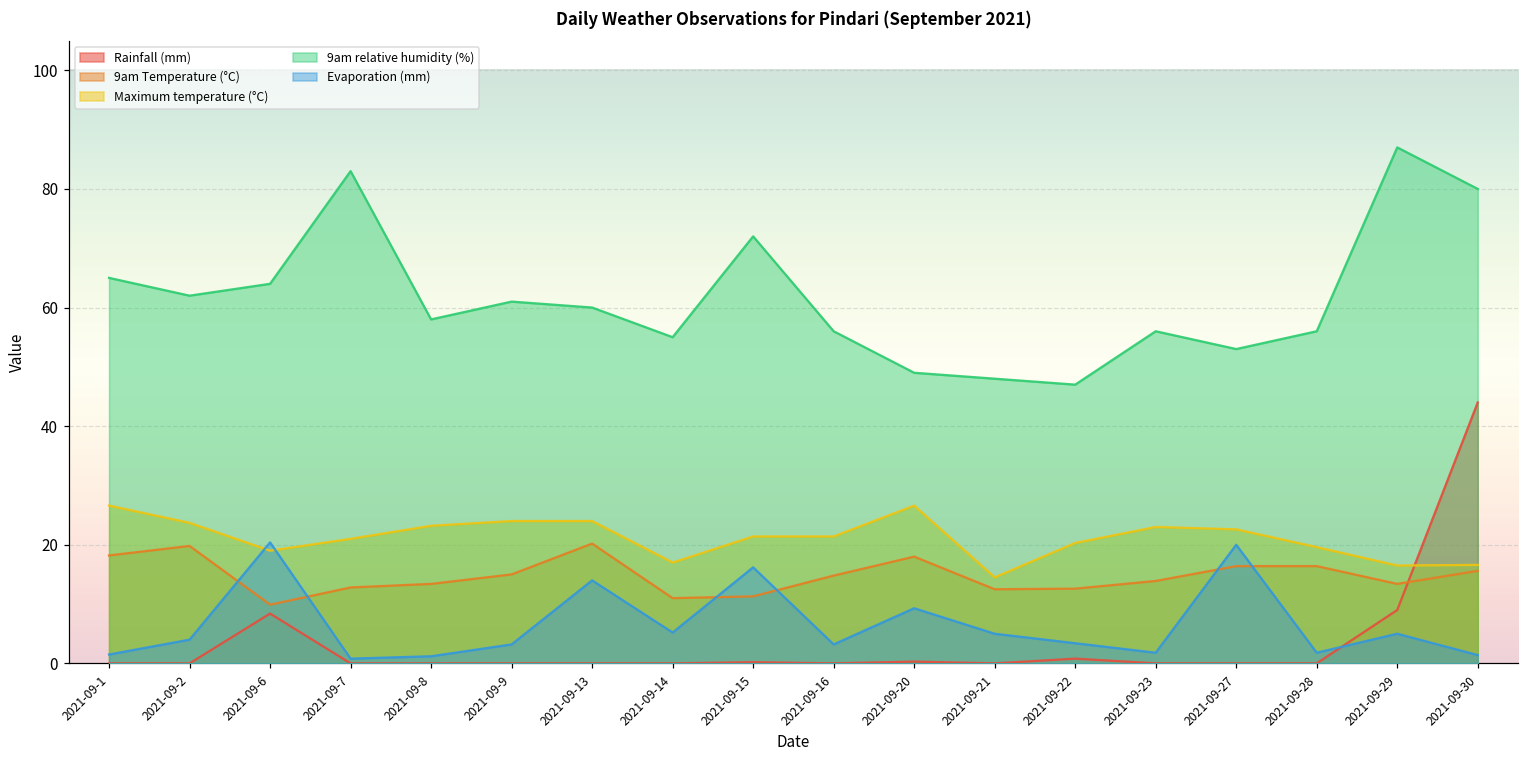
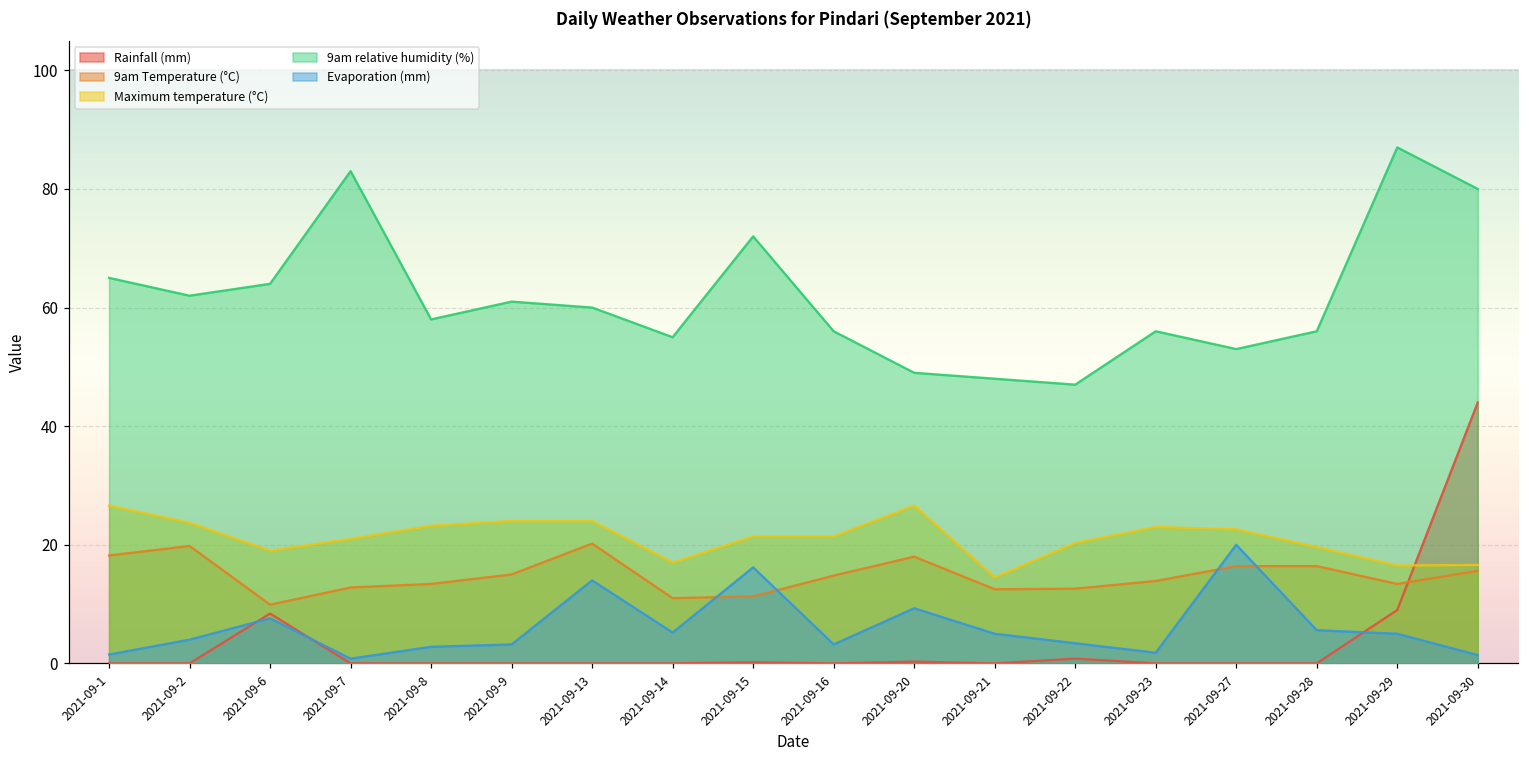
  {
    "9am relative humidity (%)": {
      "2021-09-1": 65,
      "2021-09-2": 62,
      "2021-09-6": 64,
      "2021-09-7": 83,
      "2021-09-8": 58,
      "2021-09-9": 61,
      "2021-09-13": 60,
      "2021-09-14": 55,
      "2021-09-15": 72,
      "2021-09-16": 56,
      "2021-09-20": 49,
      "2021-09-21": 48,
      "2021-09-22": 47,
      "2021-09-23": 56,
      "2021-09-27": 53,
      "2021-09-28": 56,
      "2021-09-29": 87,
      "2021-09-30": 80
    },
    "Evaporation (mm)": {
      "2021-09-1": 2,
      "2021-09-2": 4,
-     "2021-09-6": 20,
+     "2021-09-6": 8,
      "2021-09-7": 1,
-     "2021-09-8": 1,
+     "2021-09-8": 3,
      "2021-09-9": 3,
      "2021-09-13": 14,
      "2021-09-14": 5,
      "2021-09-15": 16,
      "2021-09-16": 3,
      "2021-09-20": 9,
      "2021-09-21": 5,
      "2021-09-22": 3,
      "2021-09-23": 2,
      "2021-09-27": 20,
-     "2021-09-28": 2,
+     "2021-09-28": 6,
      "2021-09-29": 5,
      "2021-09-30": 1
    }
  }
